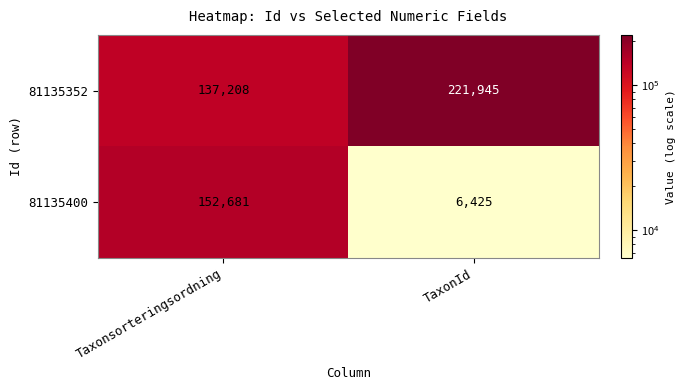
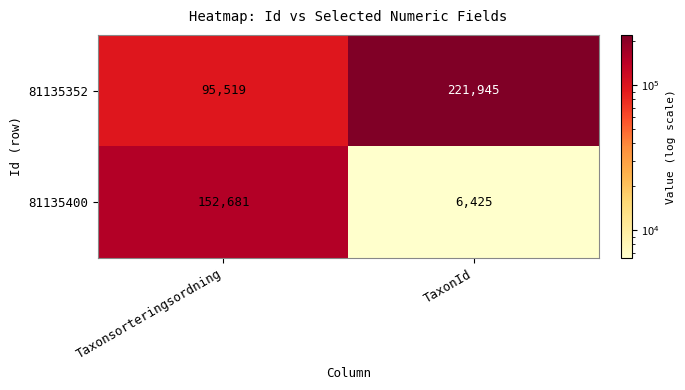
  {
    "81135352": {
-     "Taxonsorteringsordning": "137,208",
+     "Taxonsorteringsordning": "95,519",
      "TaxonId": "221,945"
    },
    "81135400": {
      "Taxonsorteringsordning": "152,681",
      "TaxonId": "6,425"
    }
  }
